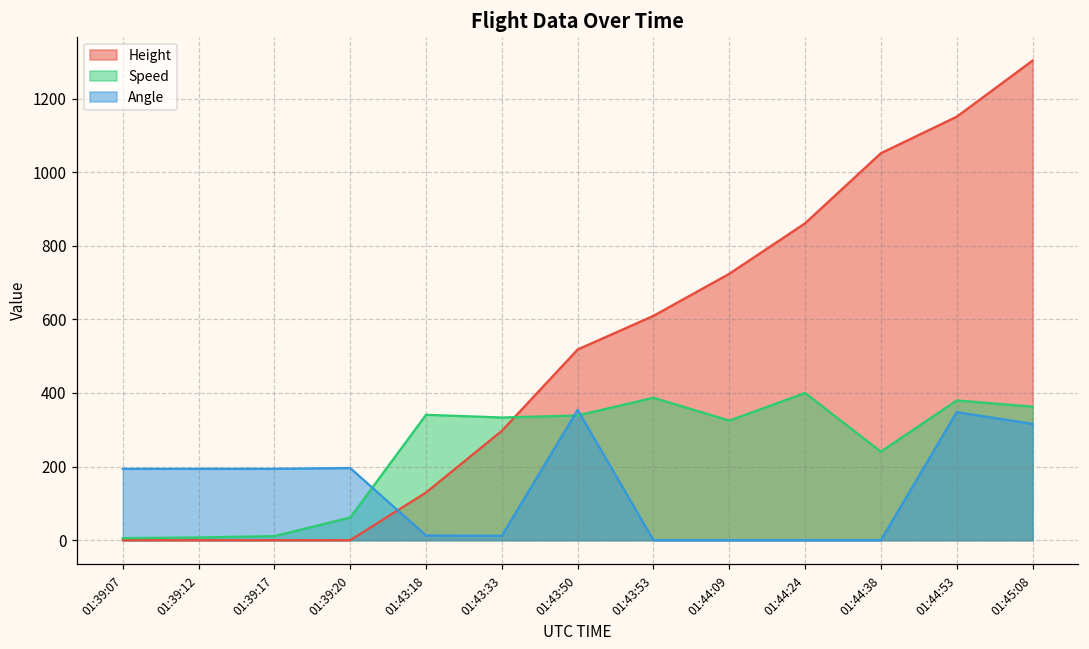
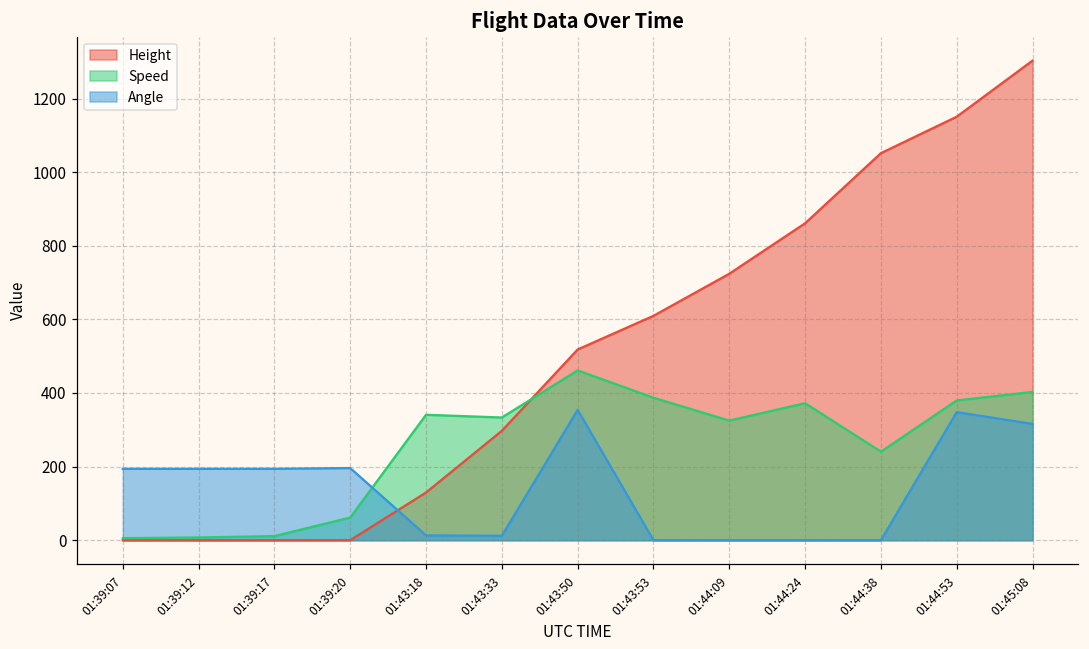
  {
    "Height": {
      "01:39:17": 0,
      "01:39:20": 0,
      "01:43:18": 130,
      "01:43:33": 300,
      "01:43:50": 520,
      "01:43:53": 610,
      "01:44:09": 720,
      "01:44:24": 860,
      "01:44:38": 1050,
      "01:44:53": 1150,
      "01:45:08": 1300
    },
    "Speed": {
      "01:39:17": 10,
      "01:39:20": 60,
      "01:43:18": 340,
      "01:43:33": 330,
-     "01:43:50": 340,
+     "01:43:50": 460,
      "01:43:53": 390,
      "01:44:09": 320,
-     "01:44:24": 400,
+     "01:44:24": 370,
      "01:44:38": 240,
      "01:44:53": 380,
-     "01:45:08": 360
+     "01:45:08": 400
    },
    "Angle": {
      "01:39:07": 190,
      "01:39:12": 190,
      "01:39:17": 190,
      "01:39:20": 200,
      "01:43:18": 10,
      "01:43:33": 10,
      "01:43:50": 350,
      "01:43:53": 0,
      "01:44:09": 0,
      "01:44:24": 0,
      "01:44:38": 0,
      "01:44:53": 350,
      "01:45:08": 320
    }
  }
